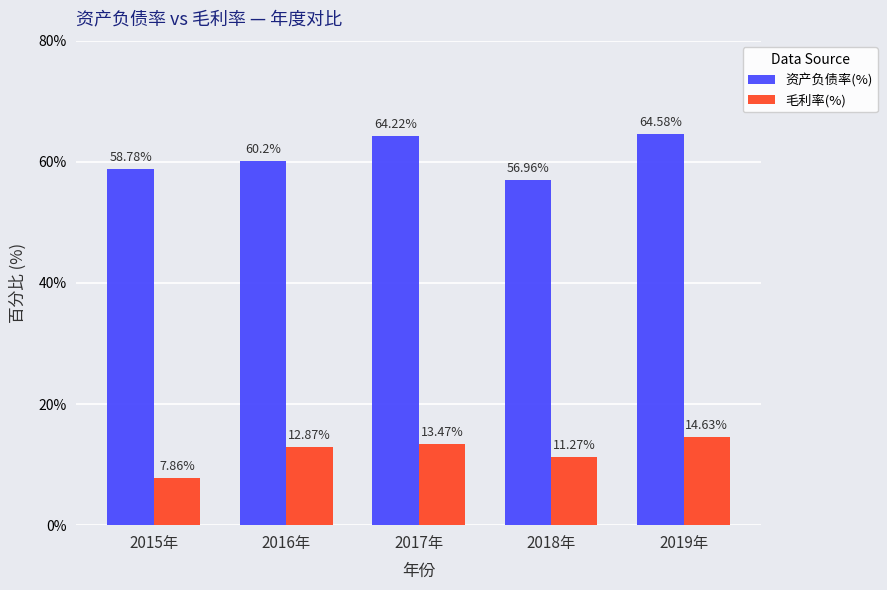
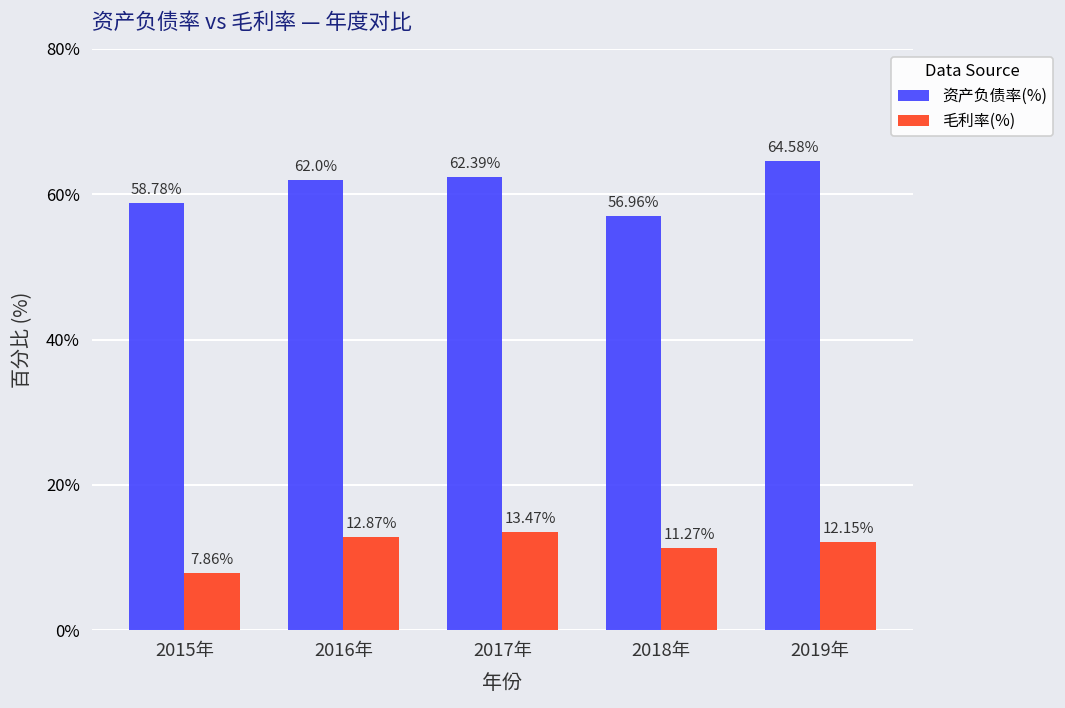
  {
    "资产负债率(%)": {
      "2015年": "58.78%",
-     "2016年": "60.2%",
-     "2017年": "64.22%",
+     "2016年": "62.0%",
+     "2017年": "62.39%",
      "2018年": "56.96%",
      "2019年": "64.58%"
    },
    "毛利率(%)": {
      "2015年": "7.86%",
      "2016年": "12.87%",
      "2017年": "13.47%",
      "2018年": "11.27%",
-     "2019年": "14.63%"
+     "2019年": "12.15%"
    }
  }
